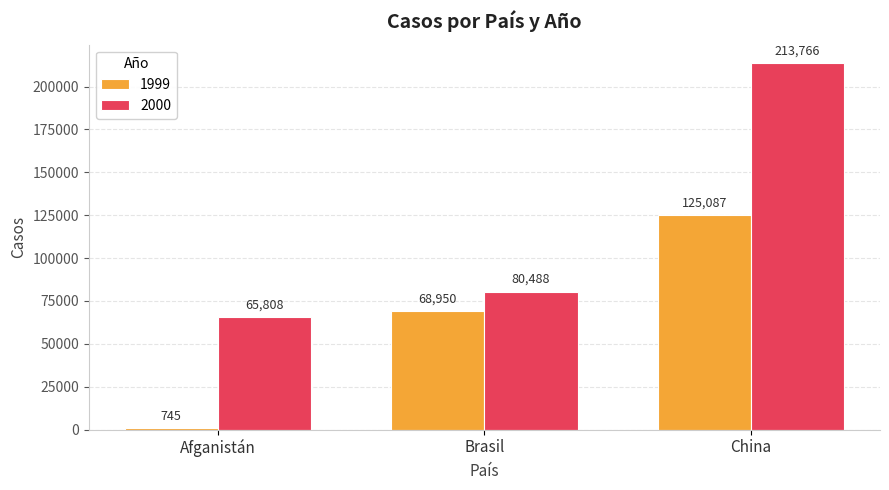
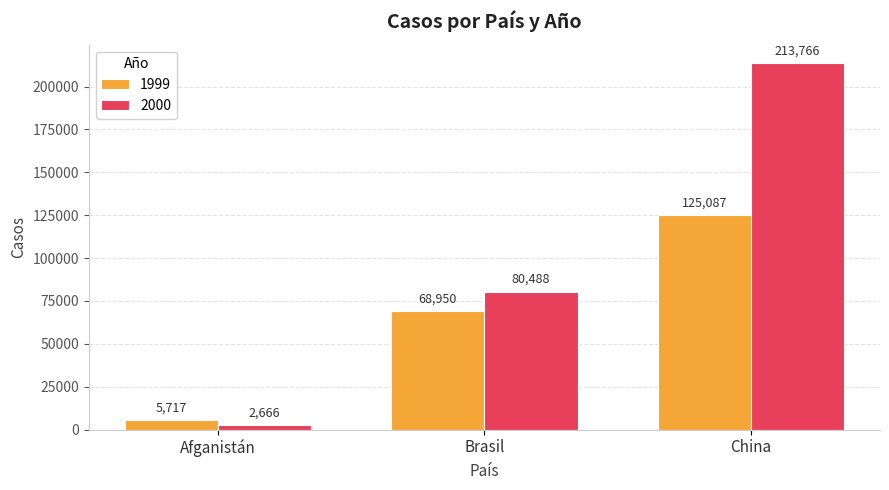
  {
    "1999": {
-     "Afganistán": "745",
+     "Afganistán": "5,717",
      "Brasil": "68,950",
      "China": "125,087"
    },
    "2000": {
-     "Afganistán": "65,808",
+     "Afganistán": "2,666",
      "Brasil": "80,488",
      "China": "213,766"
    }
  }
